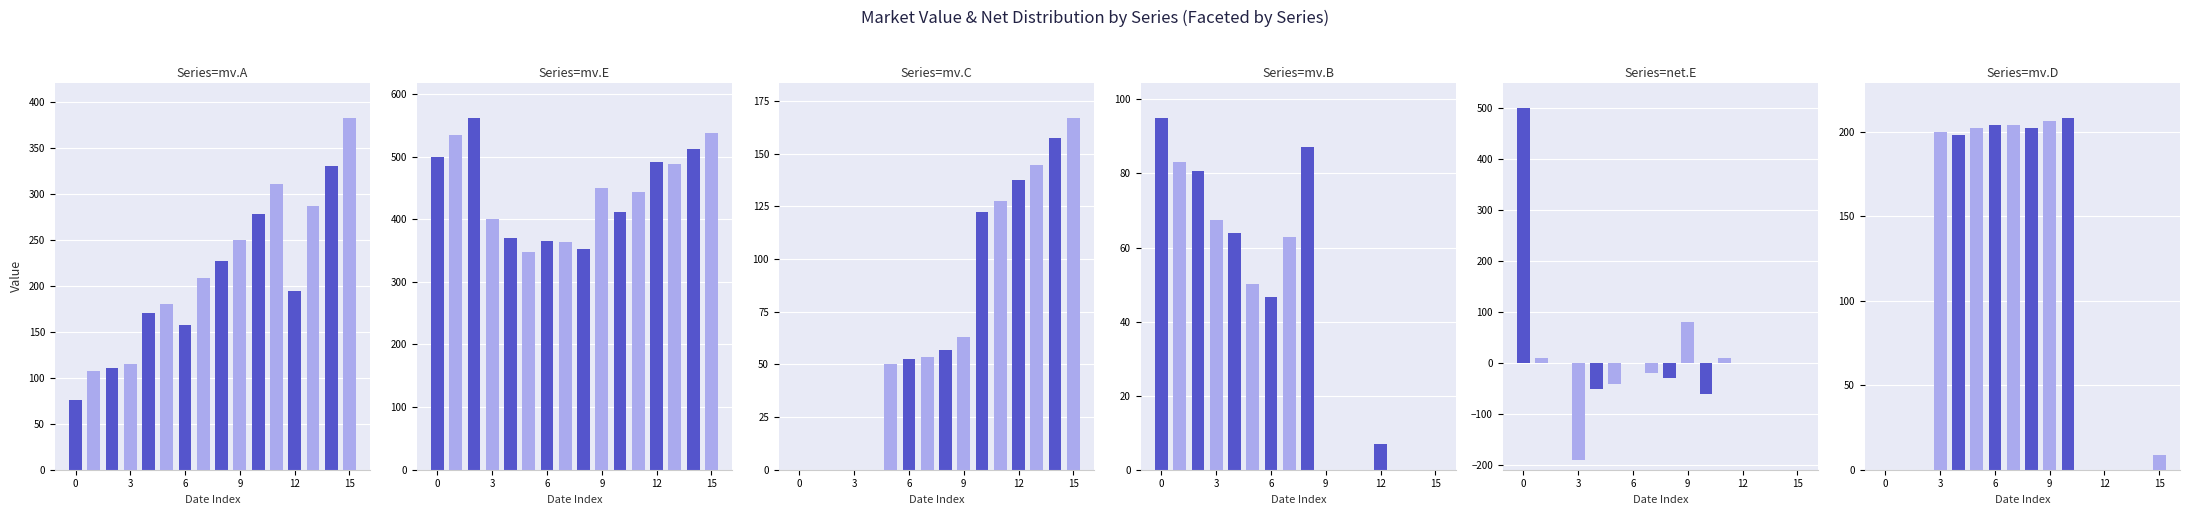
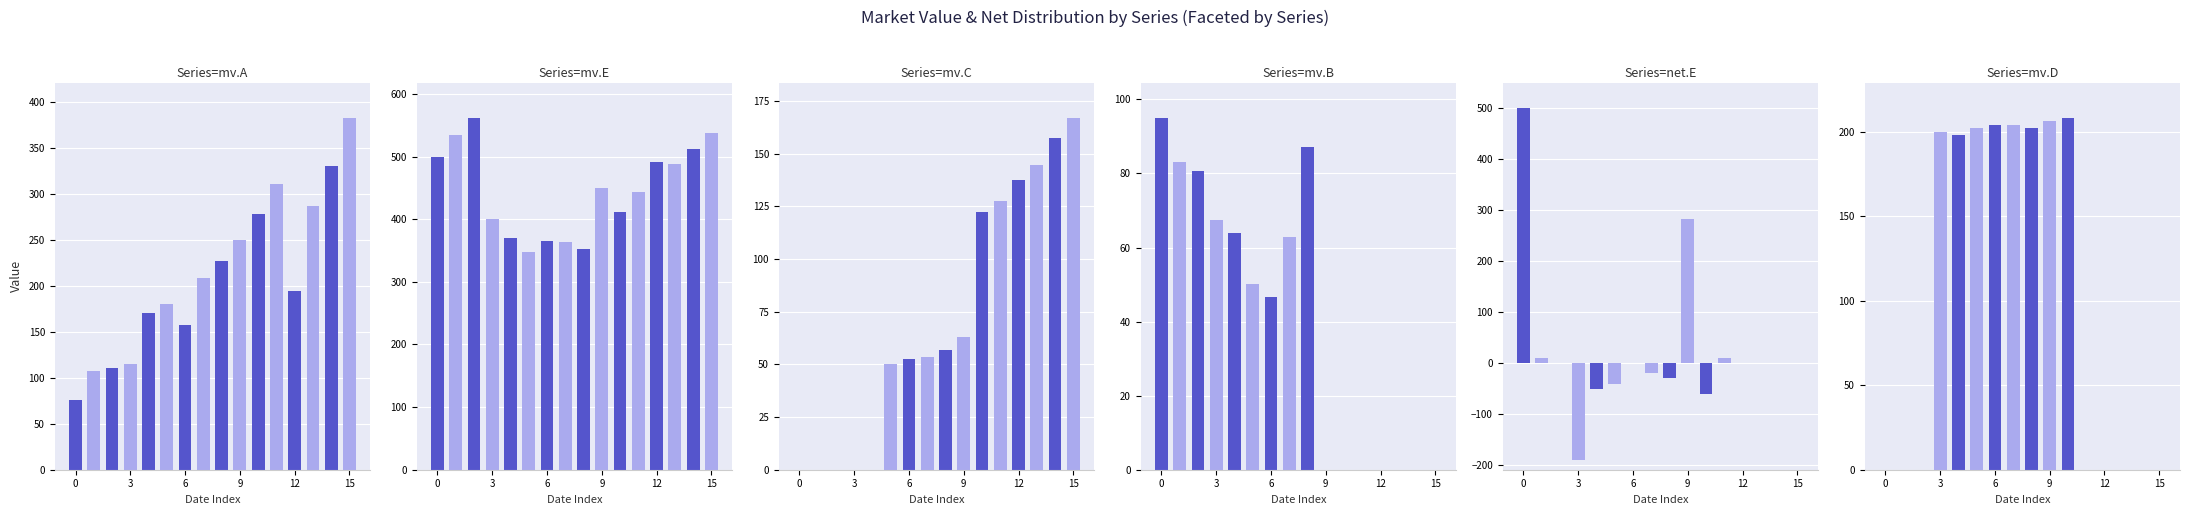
  {
    "Series=mv.A": {
      "0": 80,
      "3": 110,
      "6": 160,
      "9": 250,
      "12": 190,
      "15": 380
    },
    "Series=mv.E": {
      "0": 500,
      "3": 400,
      "6": 370,
      "9": 450,
      "12": 490,
      "15": 540
    },
    "Series=mv.C": {
      "0": 0,
      "3": 0,
      "6": 53,
      "9": 63,
      "12": 138,
      "15": 167
    },
    "Series=mv.B": {
      "0": 95,
      "3": 67,
      "6": 47,
      "9": 0,
-     "12": 7,
+     "12": 0,
      "15": 0
    },
    "Series=net.E": {
      "0": 500,
      "3": -190,
      "6": 0,
-     "9": 80,
+     "9": 280,
      "12": 0,
      "15": 0
    },
    "Series=mv.D": {
      "0": 0,
      "3": 200,
      "6": 204,
      "9": 206,
      "12": 0,
-     "15": 9
+     "15": 0
    }
  }
